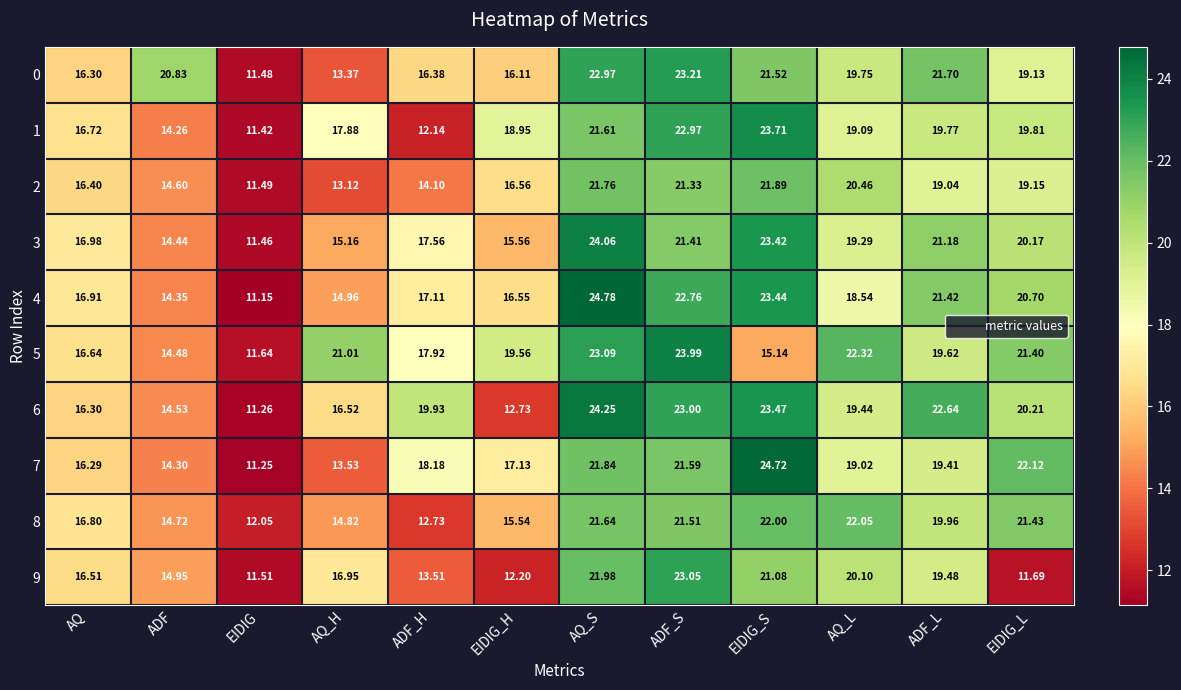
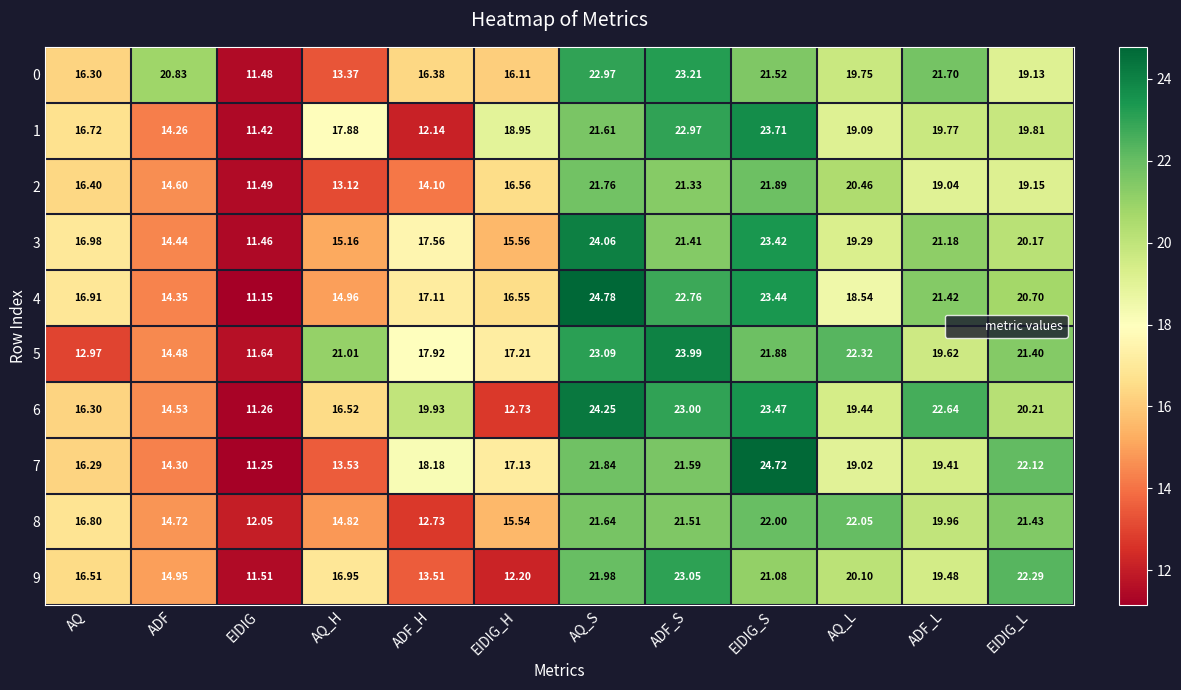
  {
    "0": {
      "AQ": 16.30,
      "ADF": 20.83,
      "EIDIG": 11.48,
      "AQ_H": 13.37,
      "ADF_H": 16.38,
      "EIDIG_H": 16.11,
      "AQ_S": 22.97,
      "ADF_S": 23.21,
      "EIDIG_S": 21.52,
      "AQ_L": 19.75,
      "ADF_L": 21.70,
      "EIDIG_L": 19.13
    },
    "1": {
      "AQ": 16.72,
      "ADF": 14.26,
      "EIDIG": 11.42,
      "AQ_H": 17.88,
      "ADF_H": 12.14,
      "EIDIG_H": 18.95,
      "AQ_S": 21.61,
      "ADF_S": 22.97,
      "EIDIG_S": 23.71,
      "AQ_L": 19.09,
      "ADF_L": 19.77,
      "EIDIG_L": 19.81
    },
    "2": {
      "AQ": 16.40,
      "ADF": 14.60,
      "EIDIG": 11.49,
      "AQ_H": 13.12,
      "ADF_H": 14.10,
      "EIDIG_H": 16.56,
      "AQ_S": 21.76,
      "ADF_S": 21.33,
      "EIDIG_S": 21.89,
      "AQ_L": 20.46,
      "ADF_L": 19.04,
      "EIDIG_L": 19.15
    },
    "3": {
      "AQ": 16.98,
      "ADF": 14.44,
      "EIDIG": 11.46,
      "AQ_H": 15.16,
      "ADF_H": 17.56,
      "EIDIG_H": 15.56,
      "AQ_S": 24.06,
      "ADF_S": 21.41,
      "EIDIG_S": 23.42,
      "AQ_L": 19.29,
      "ADF_L": 21.18,
      "EIDIG_L": 20.17
    },
    "4": {
      "AQ": 16.91,
      "ADF": 14.35,
      "EIDIG": 11.15,
      "AQ_H": 14.96,
      "ADF_H": 17.11,
      "EIDIG_H": 16.55,
      "AQ_S": 24.78,
      "ADF_S": 22.76,
      "EIDIG_S": 23.44,
      "AQ_L": 18.54,
      "ADF_L": 21.42,
      "EIDIG_L": 20.70
    },
    "5": {
-     "AQ": 16.64,
+     "AQ": 12.97,
      "ADF": 14.48,
      "EIDIG": 11.64,
      "AQ_H": 21.01,
      "ADF_H": 17.92,
-     "EIDIG_H": 19.56,
+     "EIDIG_H": 17.21,
      "AQ_S": 23.09,
      "ADF_S": 23.99,
-     "EIDIG_S": 15.14,
+     "EIDIG_S": 21.88,
      "AQ_L": 22.32,
      "ADF_L": 19.62,
      "EIDIG_L": 21.40
    },
    "6": {
      "AQ": 16.30,
      "ADF": 14.53,
      "EIDIG": 11.26,
      "AQ_H": 16.52,
      "ADF_H": 19.93,
      "EIDIG_H": 12.73,
      "AQ_S": 24.25,
      "ADF_S": 23.00,
      "EIDIG_S": 23.47,
      "AQ_L": 19.44,
      "ADF_L": 22.64,
      "EIDIG_L": 20.21
    },
    "7": {
      "AQ": 16.29,
      "ADF": 14.30,
      "EIDIG": 11.25,
      "AQ_H": 13.53,
      "ADF_H": 18.18,
      "EIDIG_H": 17.13,
      "AQ_S": 21.84,
      "ADF_S": 21.59,
      "EIDIG_S": 24.72,
      "AQ_L": 19.02,
      "ADF_L": 19.41,
      "EIDIG_L": 22.12
    },
    "8": {
      "AQ": 16.80,
      "ADF": 14.72,
      "EIDIG": 12.05,
      "AQ_H": 14.82,
      "ADF_H": 12.73,
      "EIDIG_H": 15.54,
      "AQ_S": 21.64,
      "ADF_S": 21.51,
      "EIDIG_S": 22.00,
      "AQ_L": 22.05,
      "ADF_L": 19.96,
      "EIDIG_L": 21.43
    },
    "9": {
      "AQ": 16.51,
      "ADF": 14.95,
      "EIDIG": 11.51,
      "AQ_H": 16.95,
      "ADF_H": 13.51,
      "EIDIG_H": 12.20,
      "AQ_S": 21.98,
      "ADF_S": 23.05,
      "EIDIG_S": 21.08,
      "AQ_L": 20.10,
      "ADF_L": 19.48,
-     "EIDIG_L": 11.69
+     "EIDIG_L": 22.29
    }
  }
